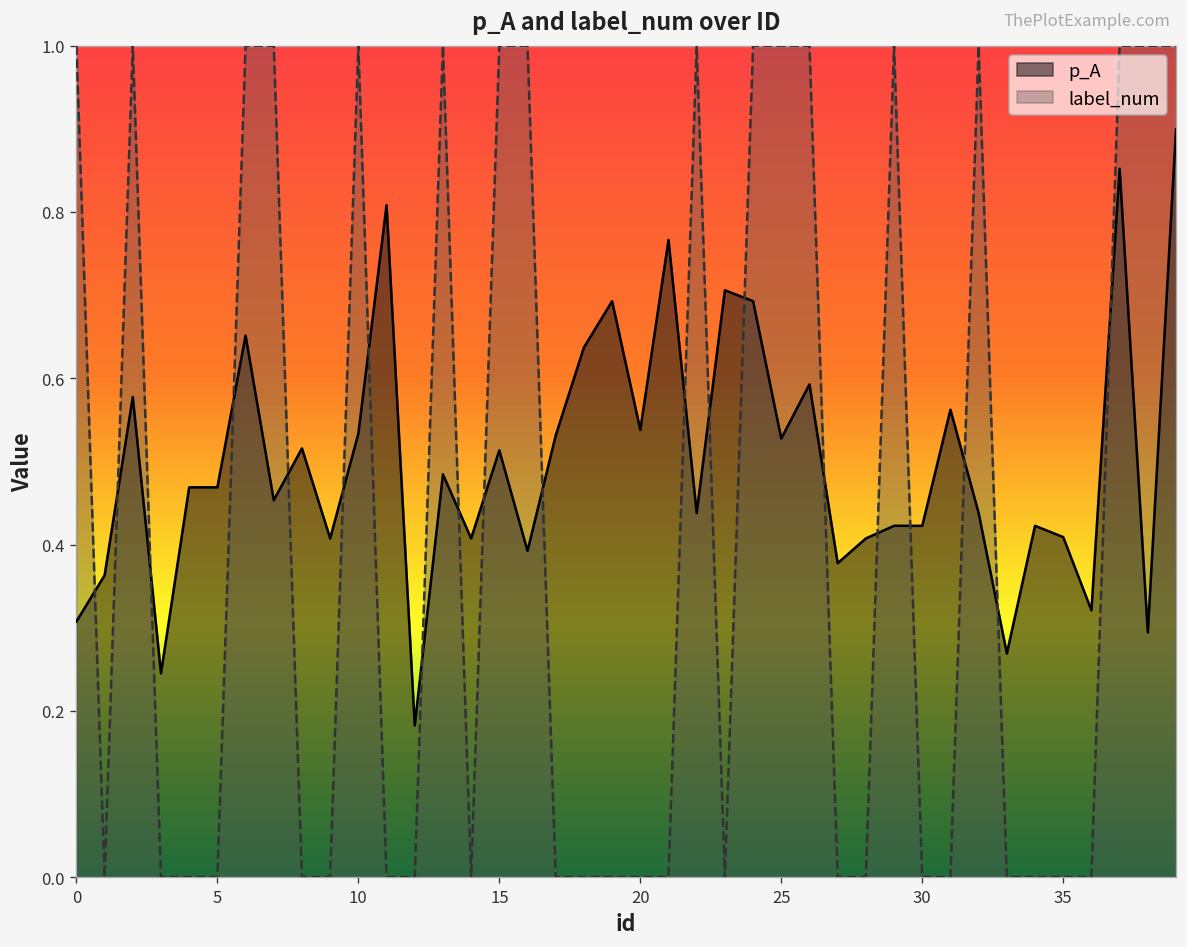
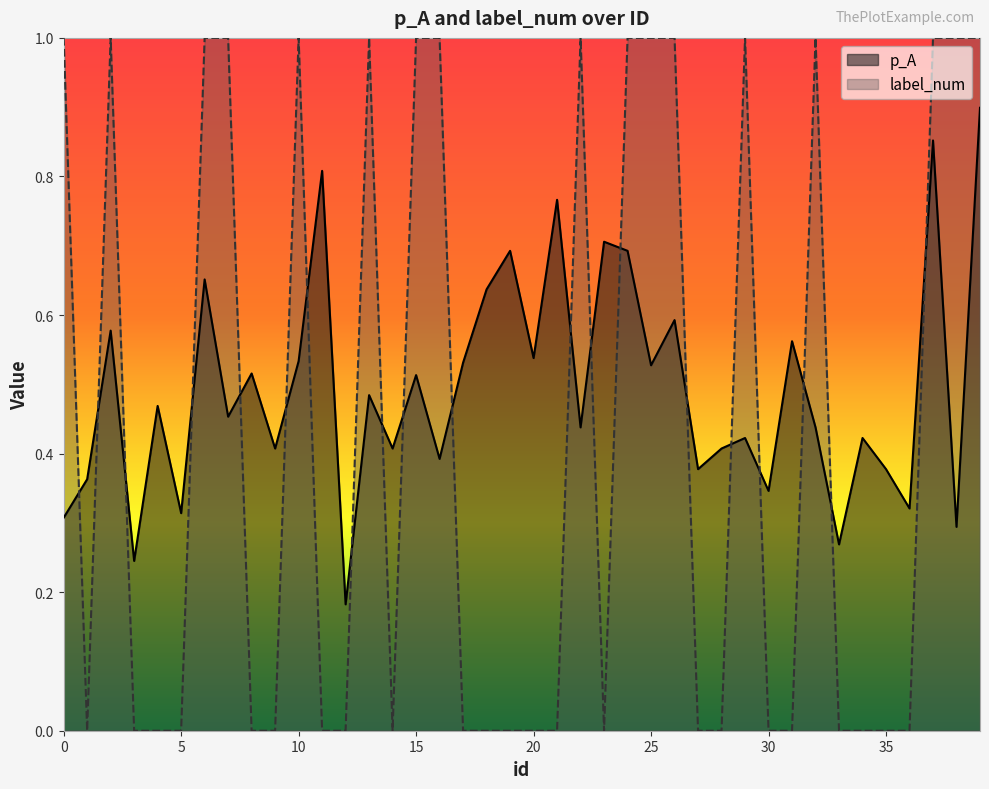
  {
    "p_A": {
      "0": 0.31,
-     "5": 0.47,
+     "5": 0.31,
      "10": 0.53,
      "15": 0.51,
      "20": 0.54,
      "25": 0.53,
-     "30": 0.42,
-     "35": 0.41
+     "30": 0.35,
+     "35": 0.38
    },
    "label_num": {
      "0": 1.00,
      "5": 0.00,
      "10": 1.00,
      "15": 1.00,
      "20": 0.00,
      "25": 1.00,
      "30": 0.00,
      "35": 0.00
    }
  }
